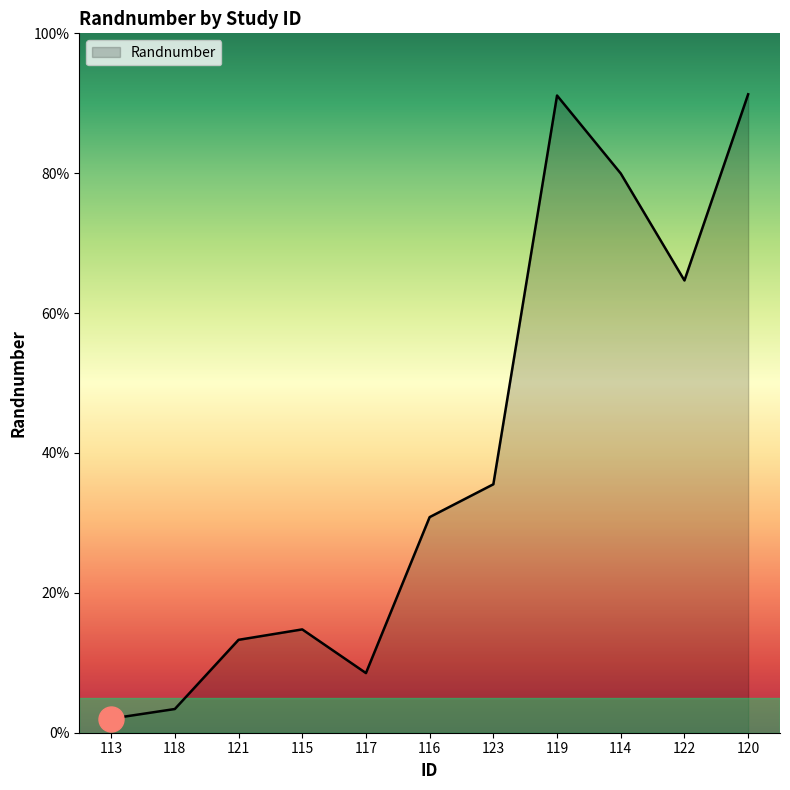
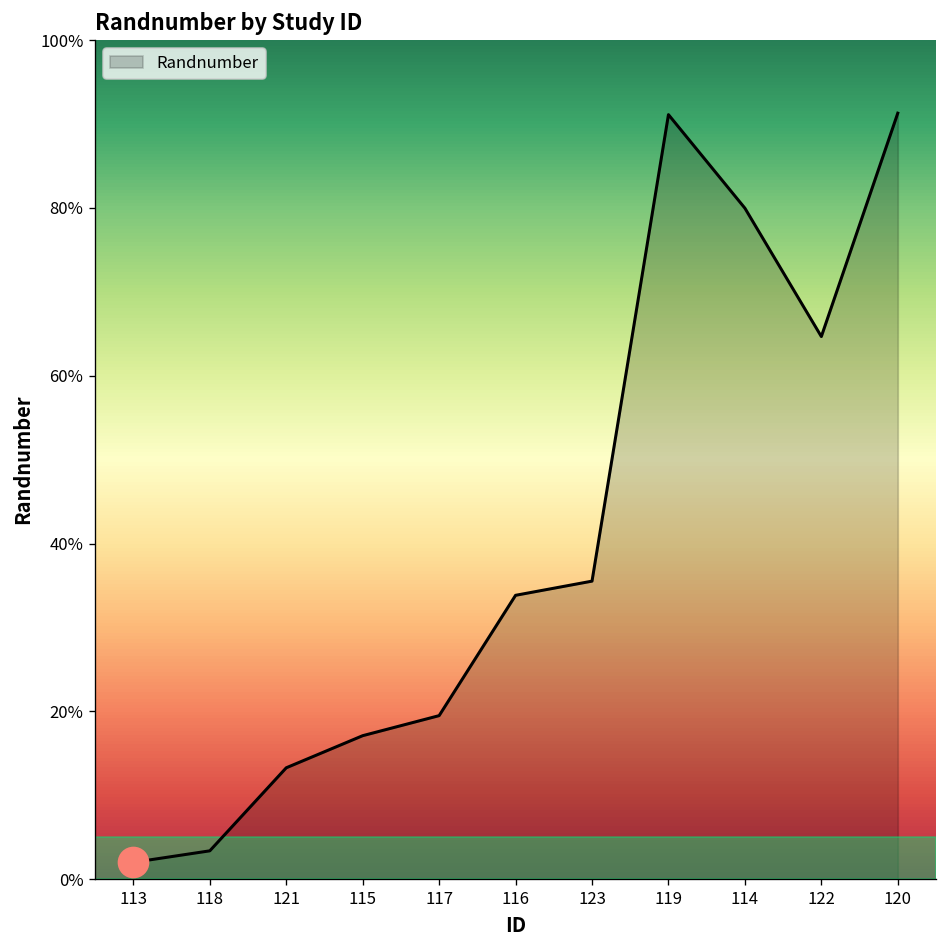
  {
    "Randnumber": {
      "118": "3%",
      "121": "13%",
-     "115": "15%",
-     "117": "9%",
-     "116": "31%",
+     "115": "17%",
+     "117": "19%",
+     "116": "34%",
      "123": "36%",
      "119": "91%",
      "114": "80%",
      "122": "65%",
      "120": "91%"
    }
  }
